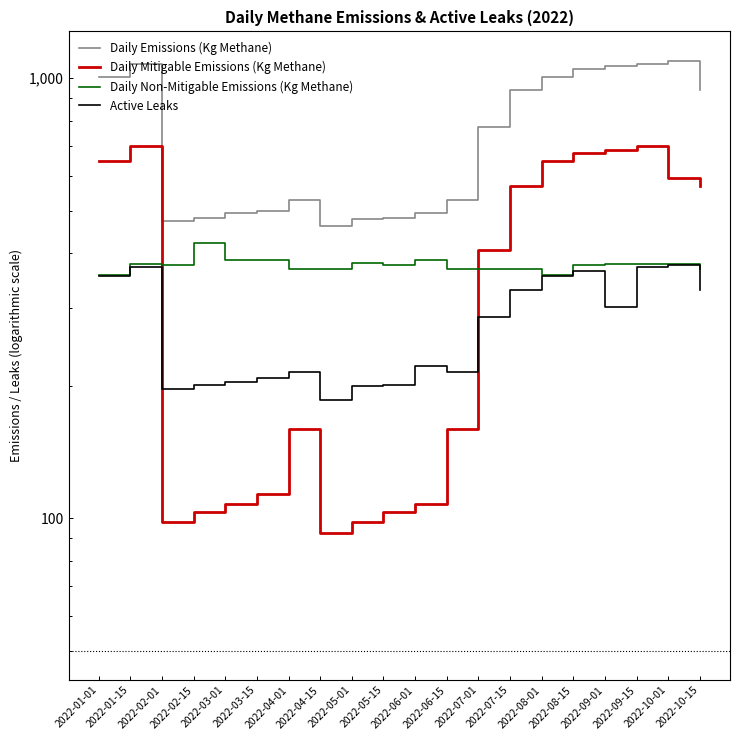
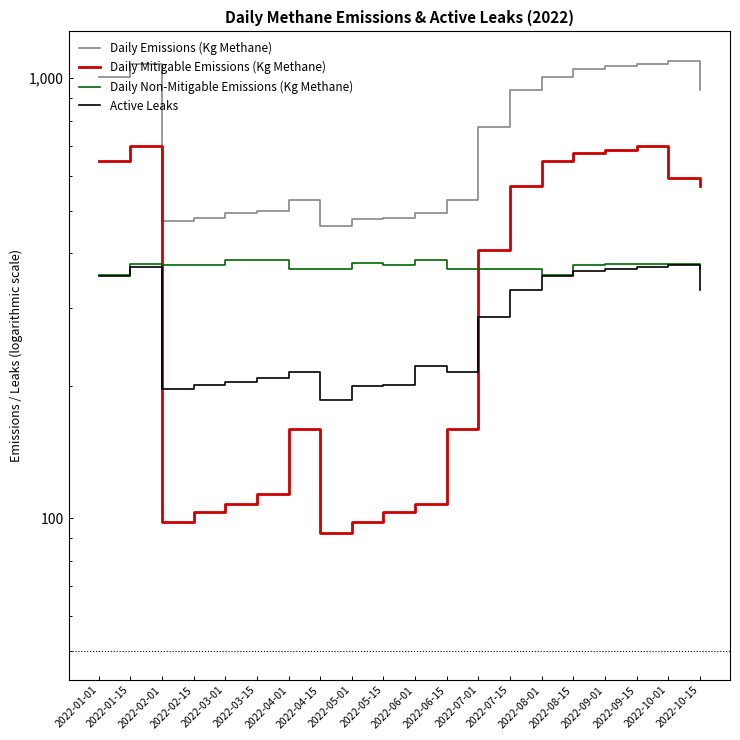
  {
    "Daily Emissions (Kg Methane)": {
      "2022-01-01": "1,000",
      "2022-01-15": "1,080",
      "2022-02-01": "470",
      "2022-02-15": "480",
      "2022-03-01": "490",
      "2022-03-15": "500",
      "2022-04-01": "530",
      "2022-04-15": "460",
      "2022-05-01": "480",
      "2022-05-15": "480",
      "2022-06-01": "490",
      "2022-06-15": "530",
      "2022-07-01": "770",
      "2022-07-15": "940",
      "2022-08-01": "1,000",
      "2022-08-15": "1,050",
      "2022-09-01": "1,060",
      "2022-09-15": "1,080",
      "2022-10-01": "1,090",
      "2022-10-15": "940"
    },
    "Daily Mitigable Emissions (Kg Methane)": {
      "2022-01-01": "650",
      "2022-01-15": "700",
      "2022-02-01": "98",
      "2022-02-15": "103",
      "2022-03-01": "108",
      "2022-03-15": "114",
      "2022-04-01": "160",
      "2022-04-15": "93",
      "2022-05-01": "98",
      "2022-05-15": "103",
      "2022-06-01": "108",
      "2022-06-15": "160",
      "2022-07-01": "410",
      "2022-07-15": "570",
      "2022-08-01": "650",
      "2022-08-15": "680",
      "2022-09-01": "690",
      "2022-09-15": "700",
      "2022-10-01": "590",
      "2022-10-15": "570"
    },
    "Daily Non-Mitigable Emissions (Kg Methane)": {
      "2022-02-01": "380",
-     "2022-02-15": "420",
+     "2022-02-15": "380",
      "2022-03-01": "390",
      "2022-03-15": "390",
      "2022-04-01": "370",
      "2022-04-15": "370",
      "2022-05-01": "380",
      "2022-05-15": "380",
      "2022-06-01": "390",
      "2022-06-15": "370",
      "2022-07-01": "370",
      "2022-07-15": "370",
      "2022-08-15": "380",
      "2022-09-01": "380",
      "2022-10-15": "370"
    },
    "Active Leaks": {
      "2022-02-01": "200",
      "2022-02-15": "200",
      "2022-03-01": "200",
      "2022-03-15": "210",
      "2022-04-01": "220",
      "2022-04-15": "186",
      "2022-05-01": "200",
      "2022-05-15": "200",
      "2022-06-01": "220",
      "2022-06-15": "220",
      "2022-07-01": "290",
      "2022-07-15": "330",
      "2022-08-15": "370",
-     "2022-09-01": "300",
+     "2022-09-01": "370",
      "2022-10-15": "330"
    }
  }
